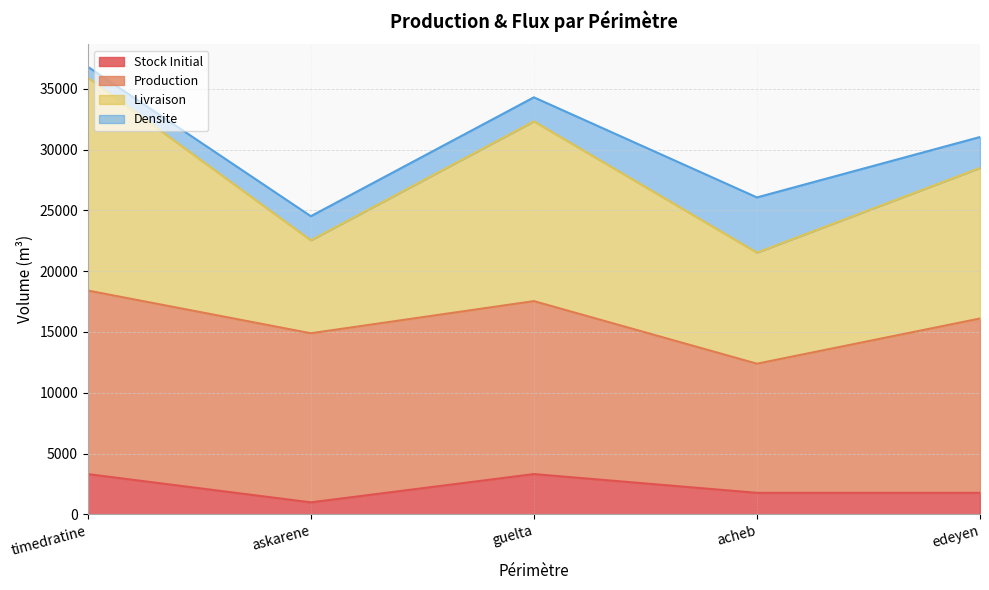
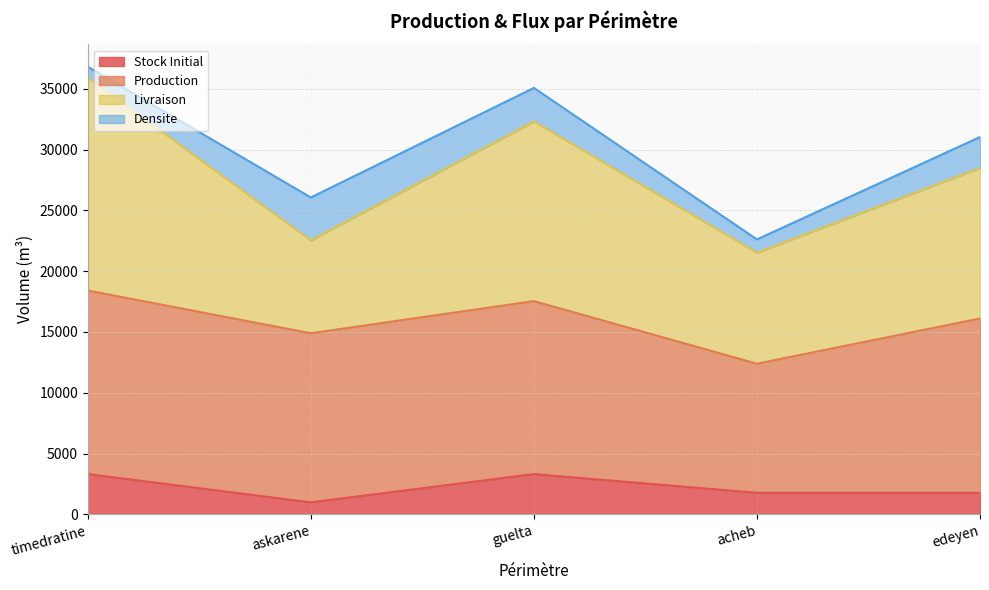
  {
    "Livraison": {
      "timedratine": 17500,
      "askarene": 7600,
      "guelta": 14800,
      "acheb": 9100,
      "edeyen": 12400
    },
    "Densite": {
      "timedratine": 900,
-     "askarene": 2000,
-     "guelta": 2000,
-     "acheb": 4500,
+     "askarene": 3500,
+     "guelta": 2700,
+     "acheb": 1100,
      "edeyen": 2500
    }
  }
